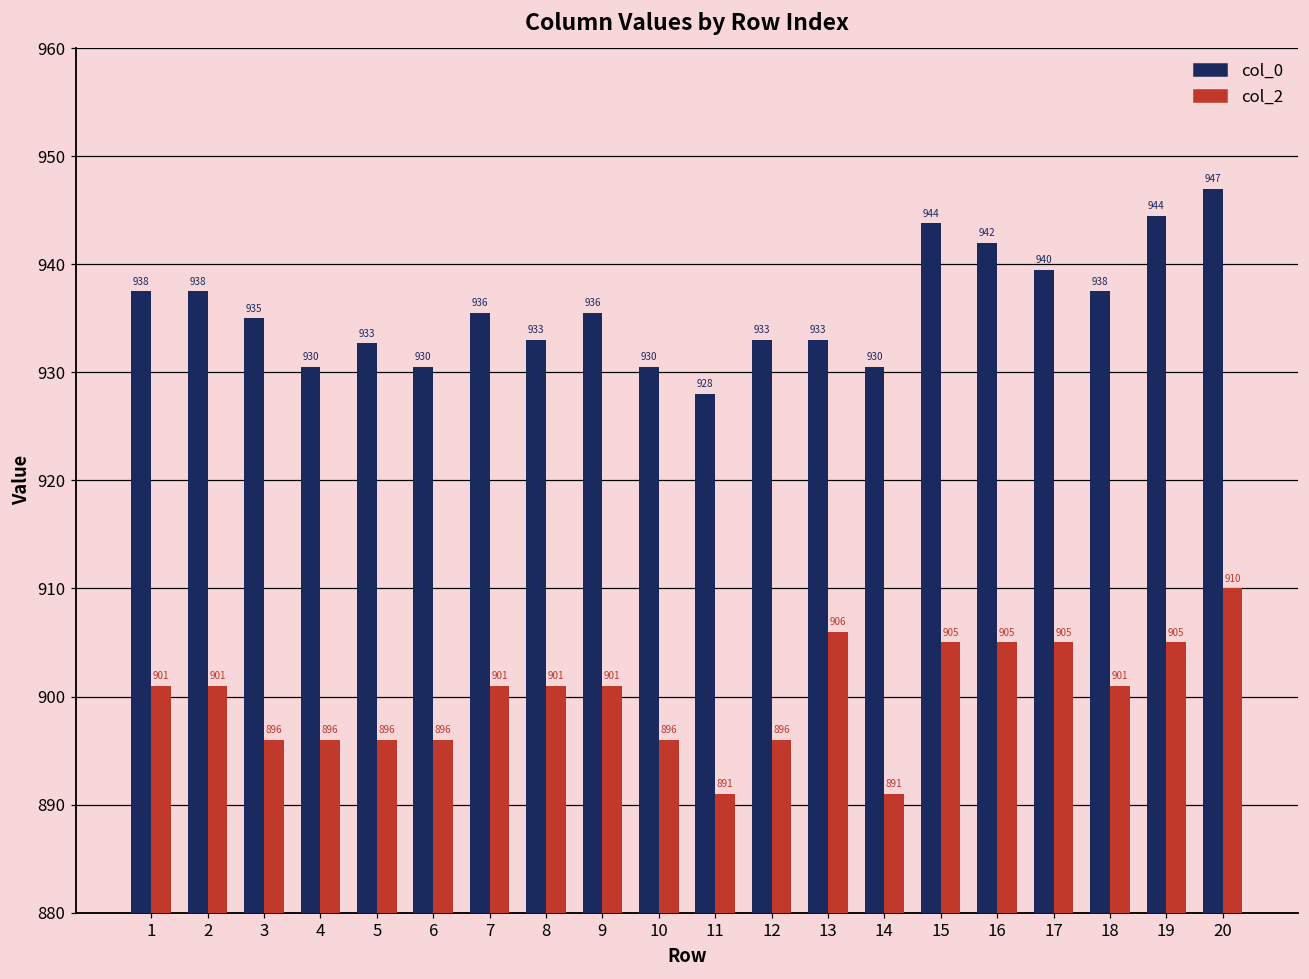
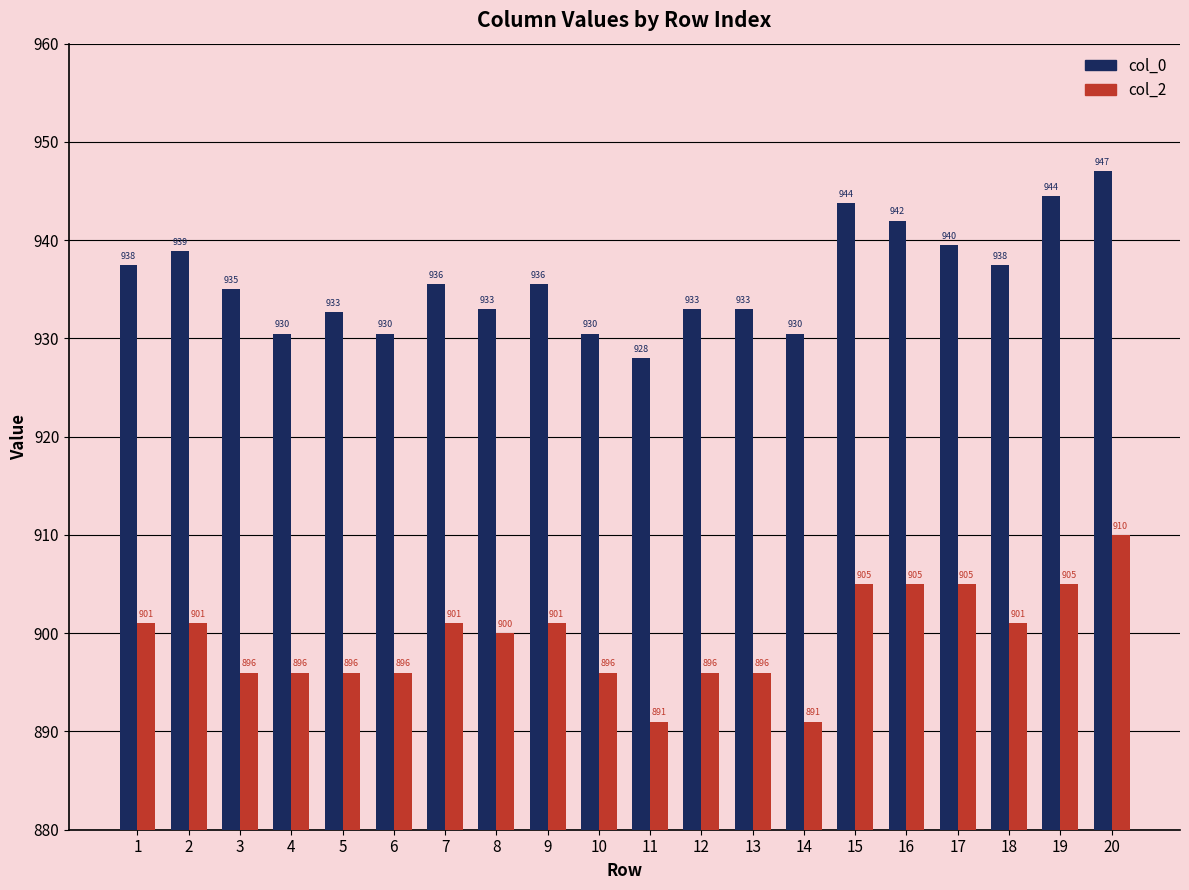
  {
    "col_0": {
      "1": 938,
-     "2": 938,
+     "2": 939,
      "3": 935,
      "4": 930,
      "5": 933,
      "6": 930,
      "7": 936,
      "8": 933,
      "9": 936,
      "10": 930,
      "11": 928,
      "12": 933,
      "13": 933,
      "14": 930,
      "15": 944,
      "16": 942,
      "17": 940,
      "18": 938,
      "19": 944,
      "20": 947
    },
    "col_2": {
      "1": 901,
      "2": 901,
      "3": 896,
      "4": 896,
      "5": 896,
      "6": 896,
      "7": 901,
-     "8": 901,
+     "8": 900,
      "9": 901,
      "10": 896,
      "11": 891,
      "12": 896,
-     "13": 906,
+     "13": 896,
      "14": 891,
      "15": 905,
      "16": 905,
      "17": 905,
      "18": 901,
      "19": 905,
      "20": 910
    }
  }
